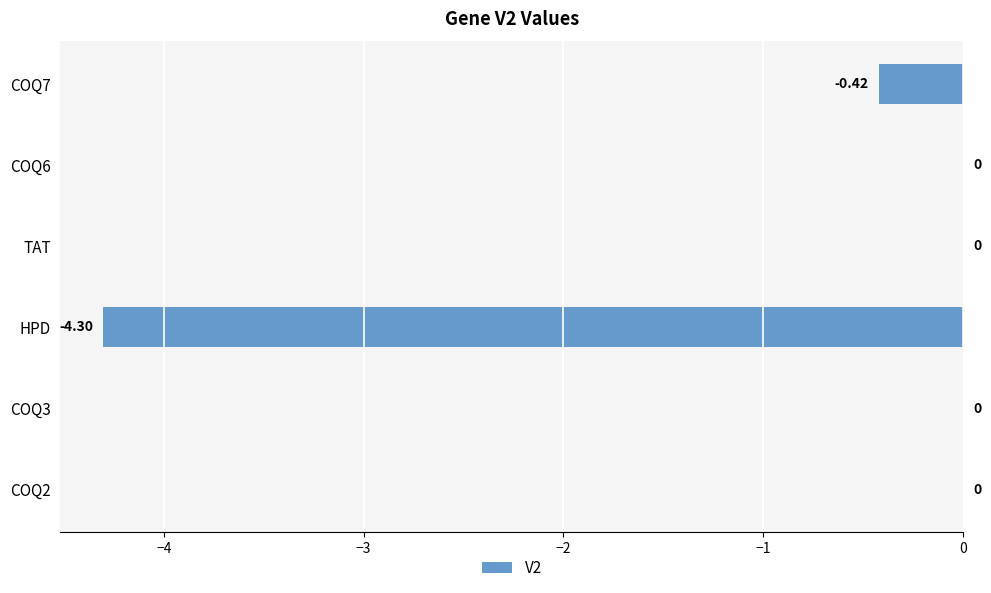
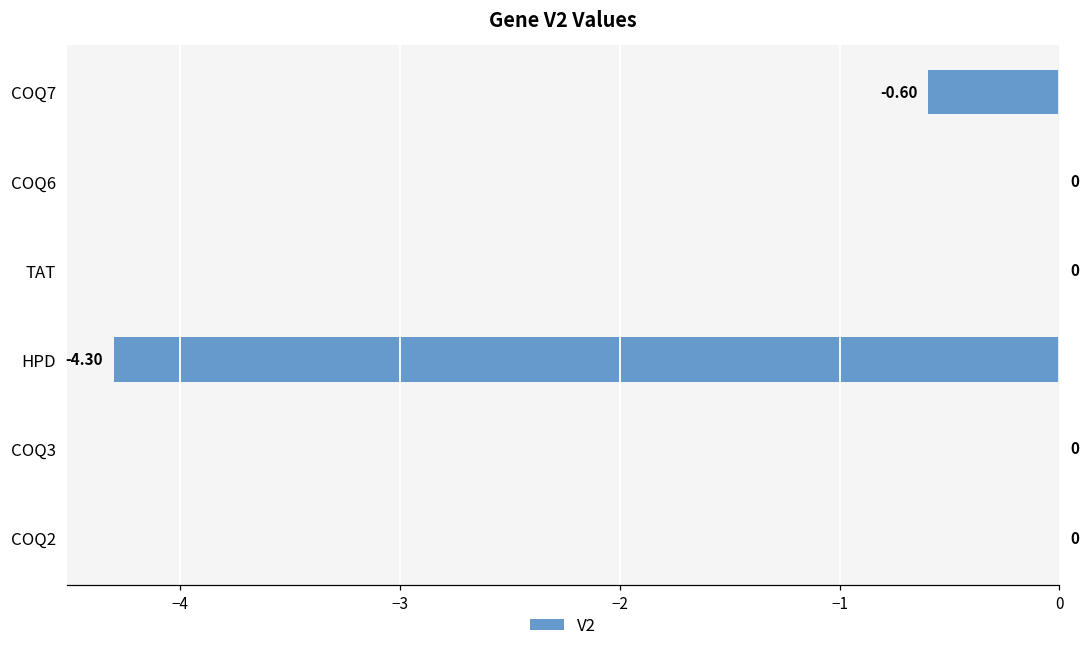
  {
-   "COQ7": -0.42,
+   "COQ7": -0.60,
    "COQ6": 0,
    "TAT": 0,
    "HPD": -4.30,
    "COQ3": 0,
    "COQ2": 0
  }
